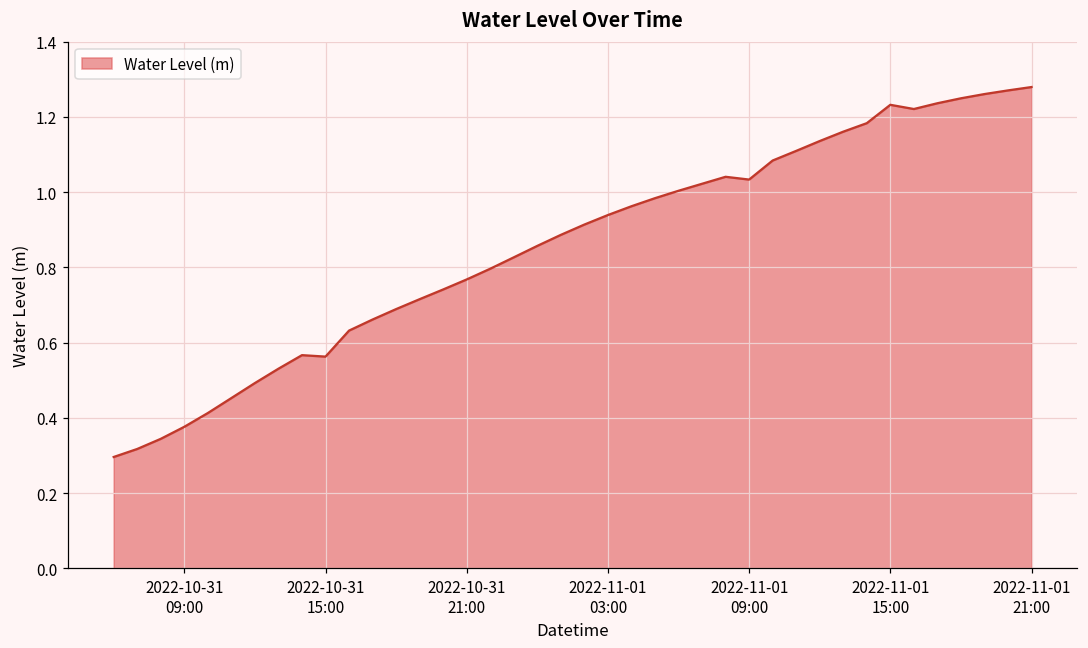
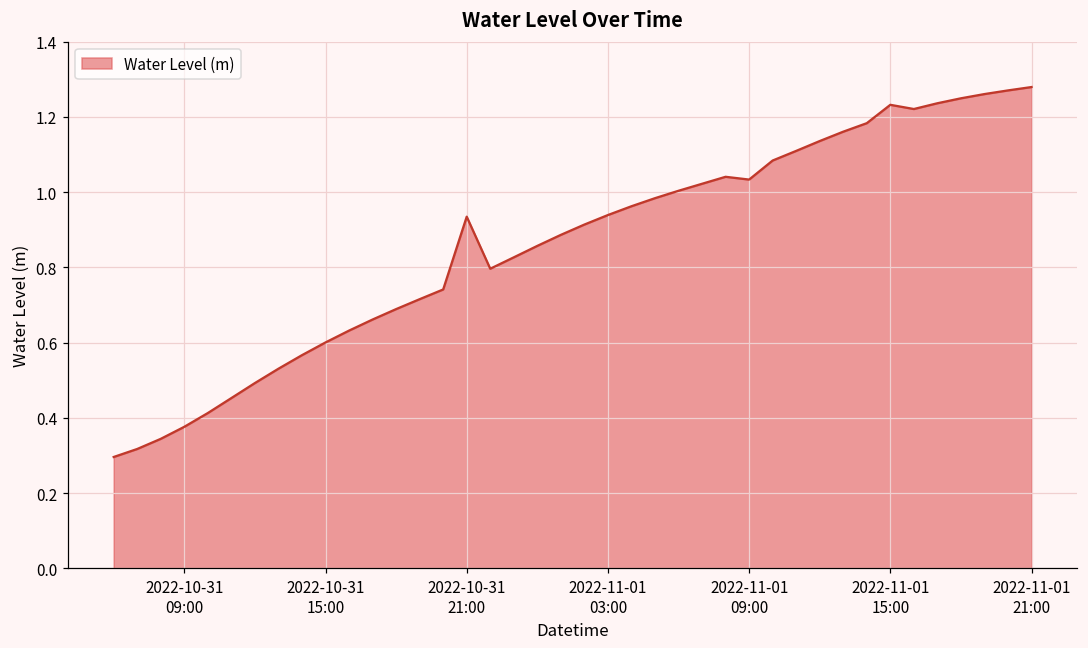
  {
    "2022-10-31 09:00": 0.38,
-   "2022-10-31 15:00": 0.56,
-   "2022-10-31 21:00": 0.77,
+   "2022-10-31 15:00": 0.60,
+   "2022-10-31 21:00": 0.93,
    "2022-11-01 03:00": 0.94,
    "2022-11-01 09:00": 1.03,
    "2022-11-01 15:00": 1.23,
    "2022-11-01 21:00": 1.28
  }
